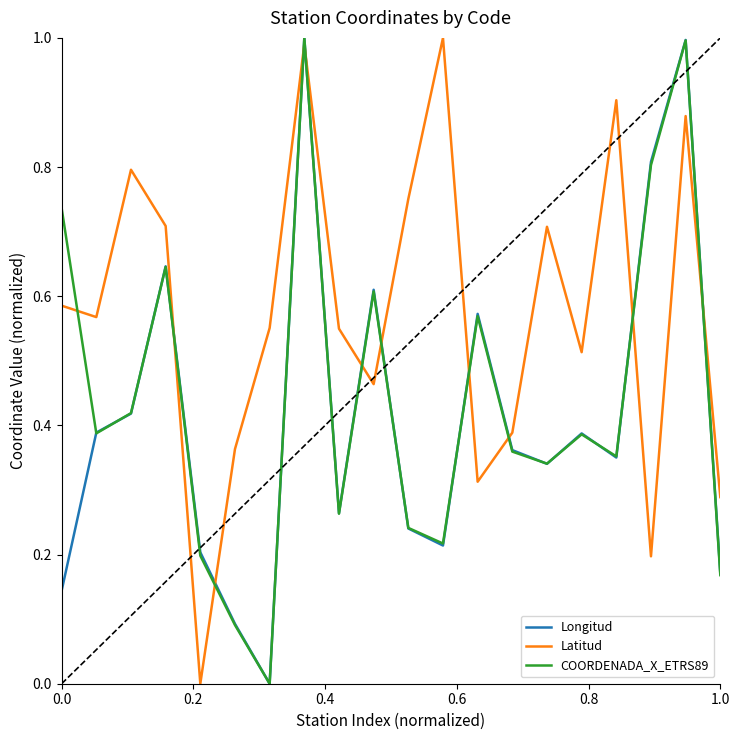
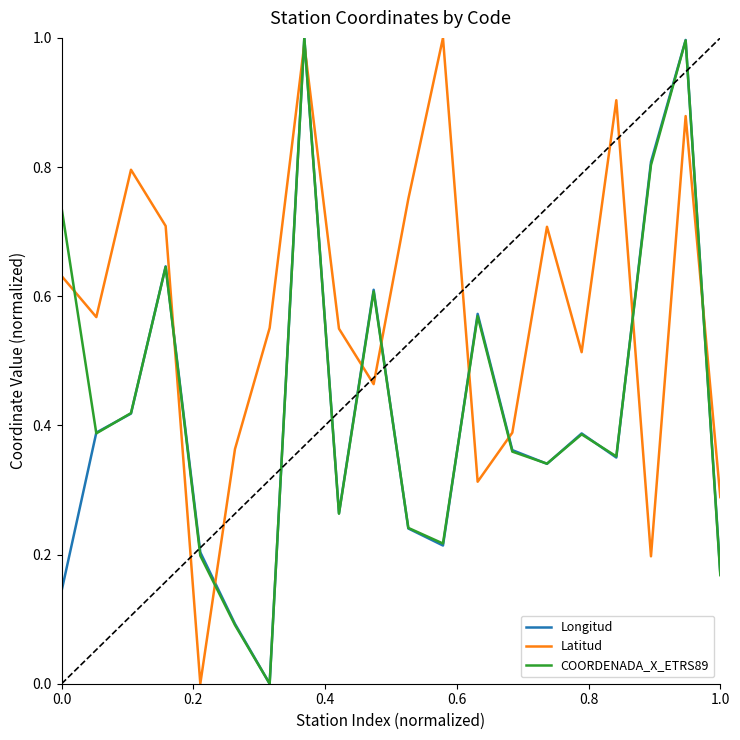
  {
    "Longitud": {
      "0.0": 0.14
    },
    "Latitud": {
-     "0.0": 0.59,
+     "0.0": 0.63,
      "1.0": 0.29
    },
    "COORDENADA_X_ETRS89": {
      "0.0": 0.74
    }
  }
